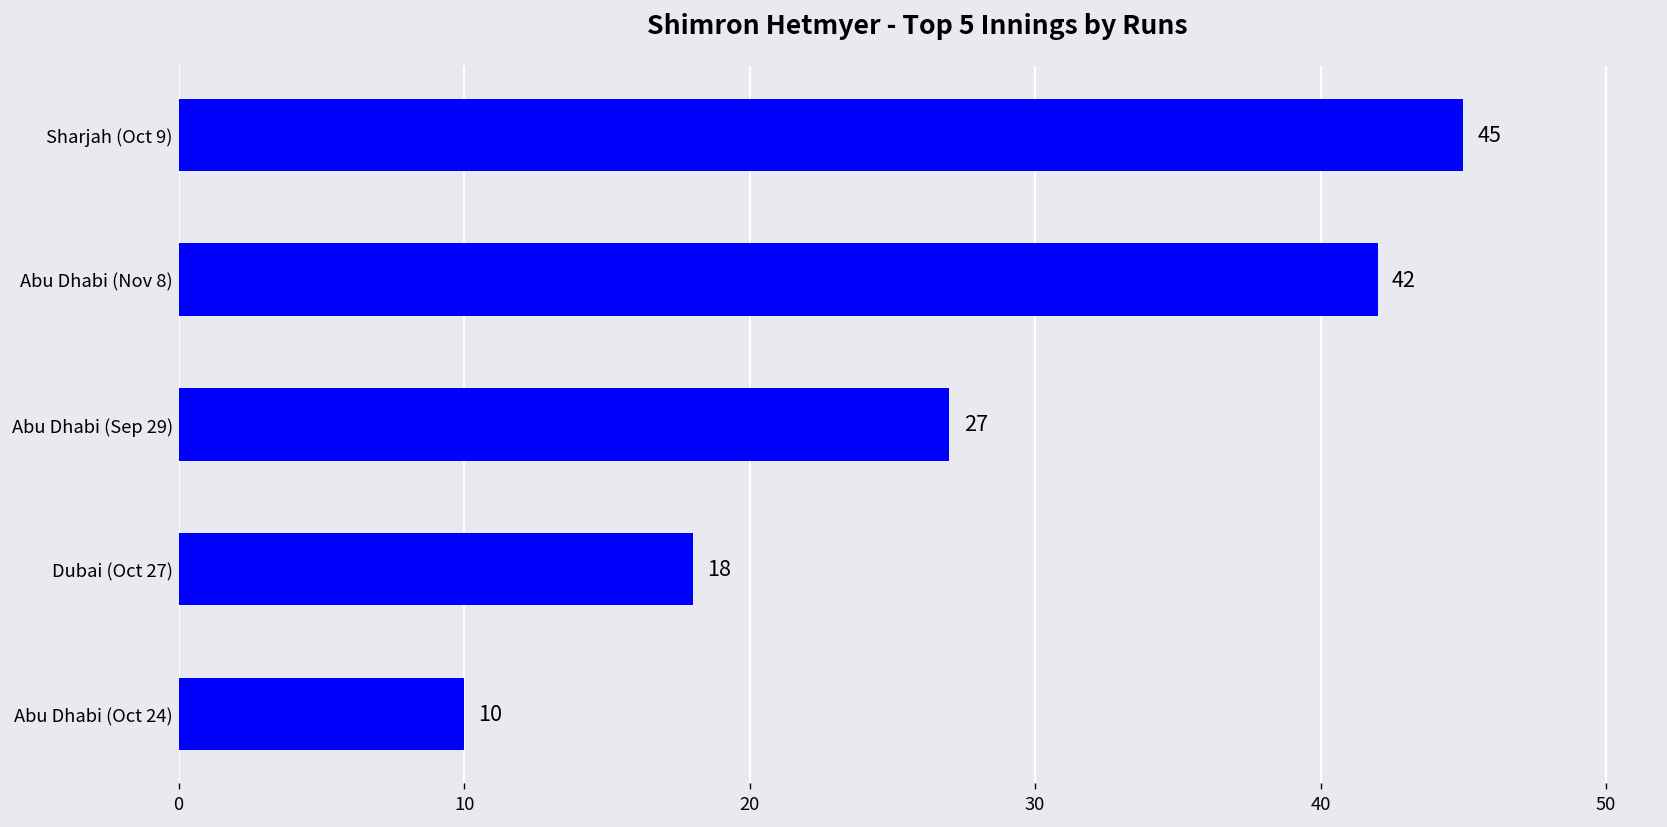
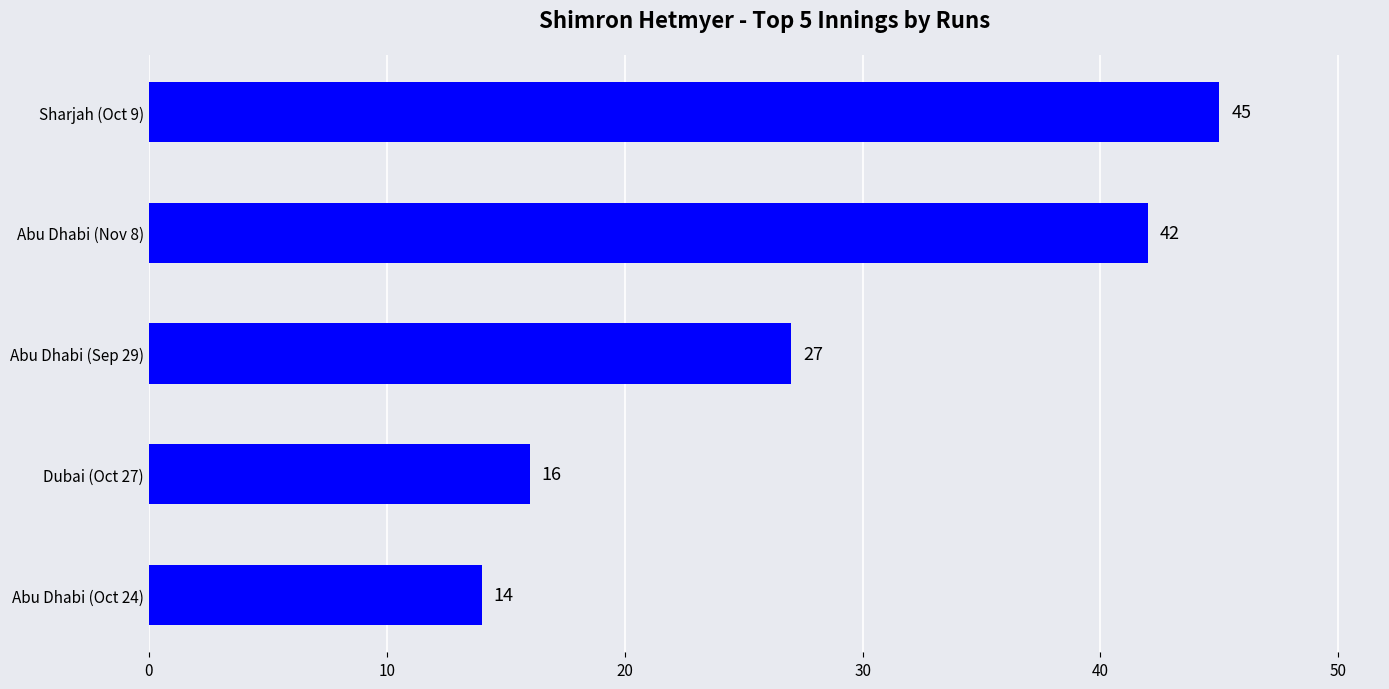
  {
    "Sharjah (Oct 9)": 45,
    "Abu Dhabi (Nov 8)": 42,
    "Abu Dhabi (Sep 29)": 27,
-   "Dubai (Oct 27)": 18,
-   "Abu Dhabi (Oct 24)": 10
+   "Dubai (Oct 27)": 16,
+   "Abu Dhabi (Oct 24)": 14
  }
